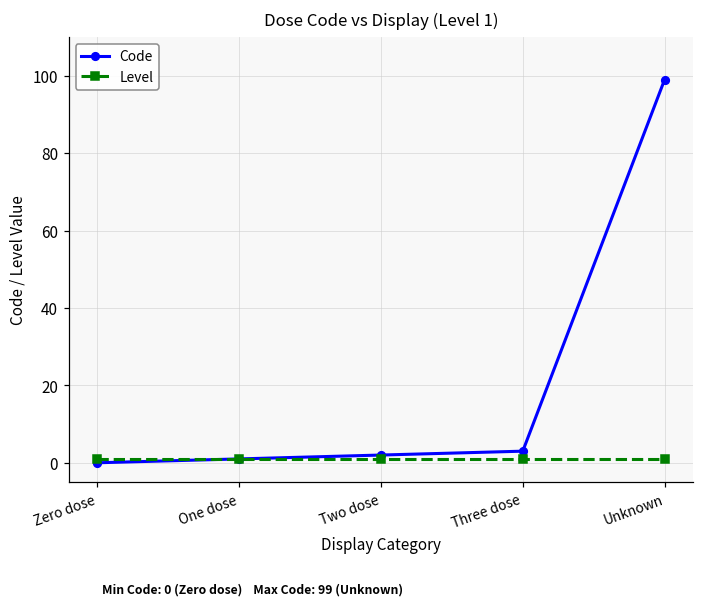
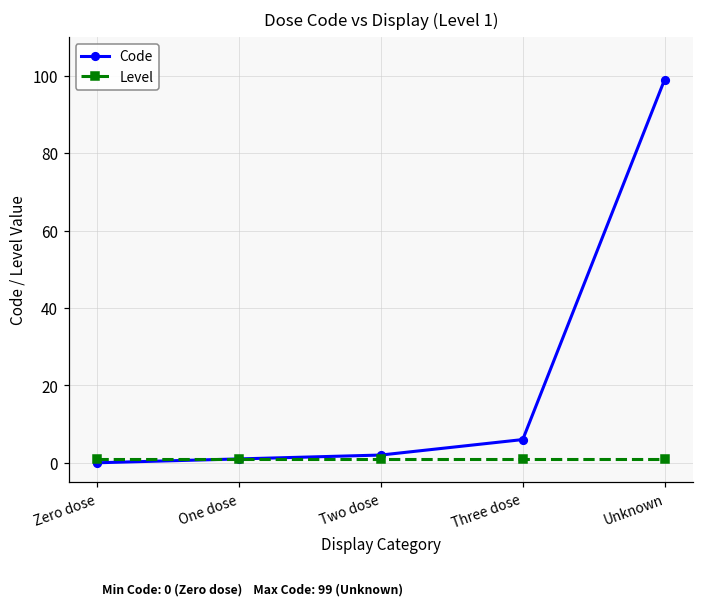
  {
    "Code": {
      "Zero dose": 0,
      "Two dose": 2,
-     "Three dose": 3,
+     "Three dose": 6,
      "Unknown": 99
    },
    "Level": {
      "Zero dose": 1,
      "Two dose": 1,
      "Three dose": 1,
      "Unknown": 1
    }
  }
